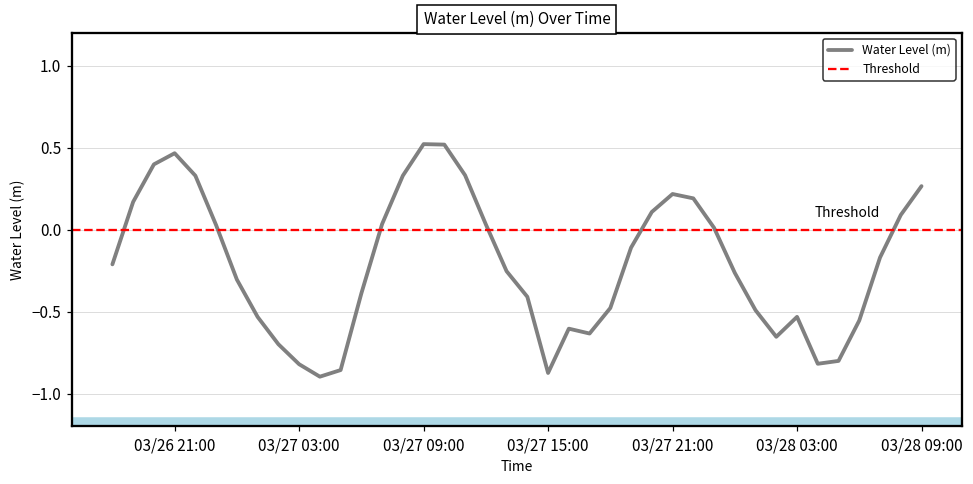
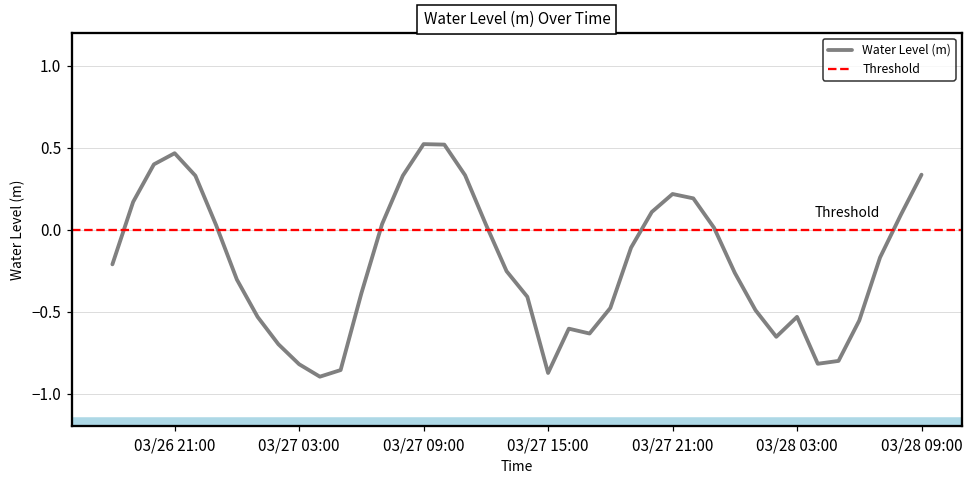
  {
    "03/26 21:00": 0.47,
    "03/27 03:00": -0.82,
    "03/27 09:00": 0.52,
    "03/27 15:00": -0.87,
    "03/27 21:00": 0.22,
    "03/28 03:00": -0.53,
-   "03/28 09:00": 0.27
+   "03/28 09:00": 0.34
  }
